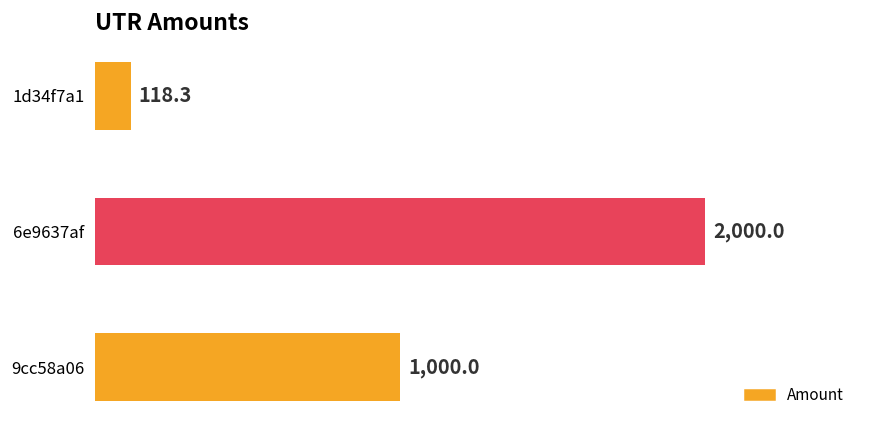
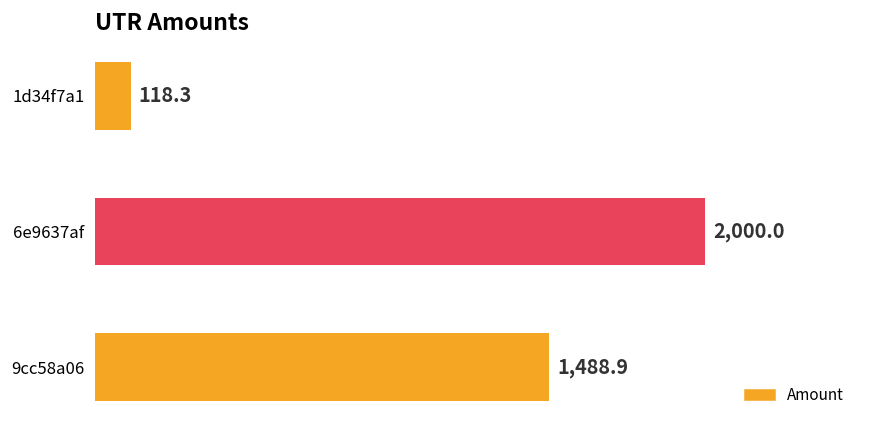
  {
    "1d34f7a1": "118.3",
    "6e9637af": "2,000.0",
-   "9cc58a06": "1,000.0"
+   "9cc58a06": "1,488.9"
  }
